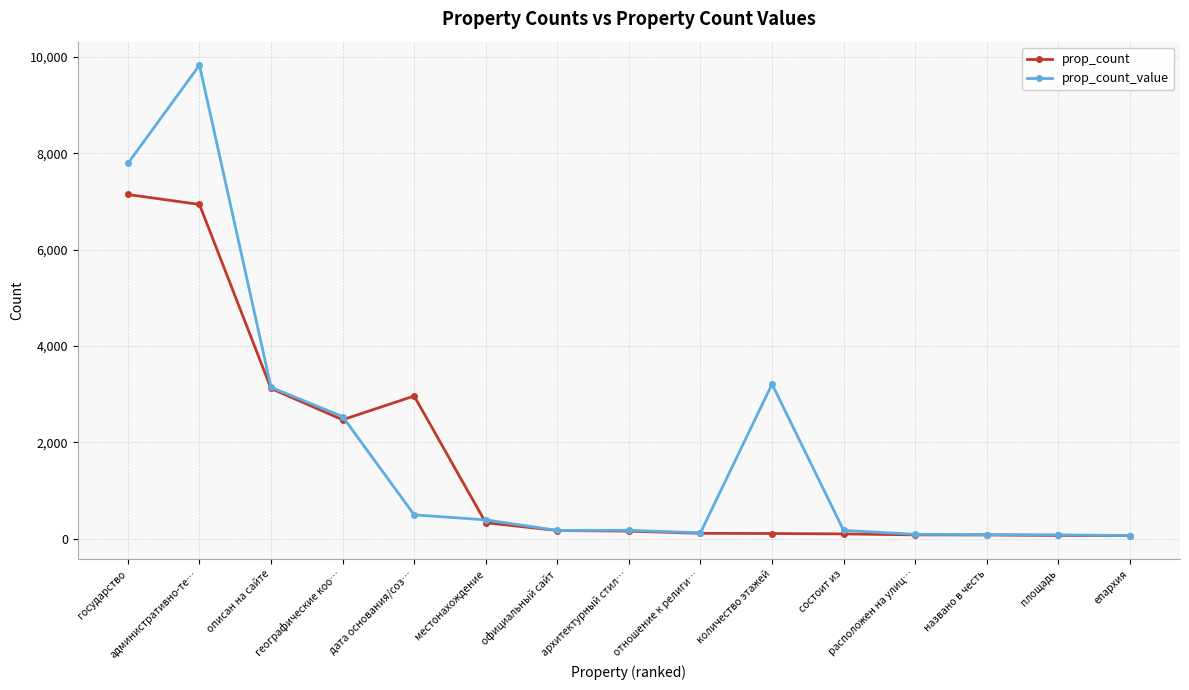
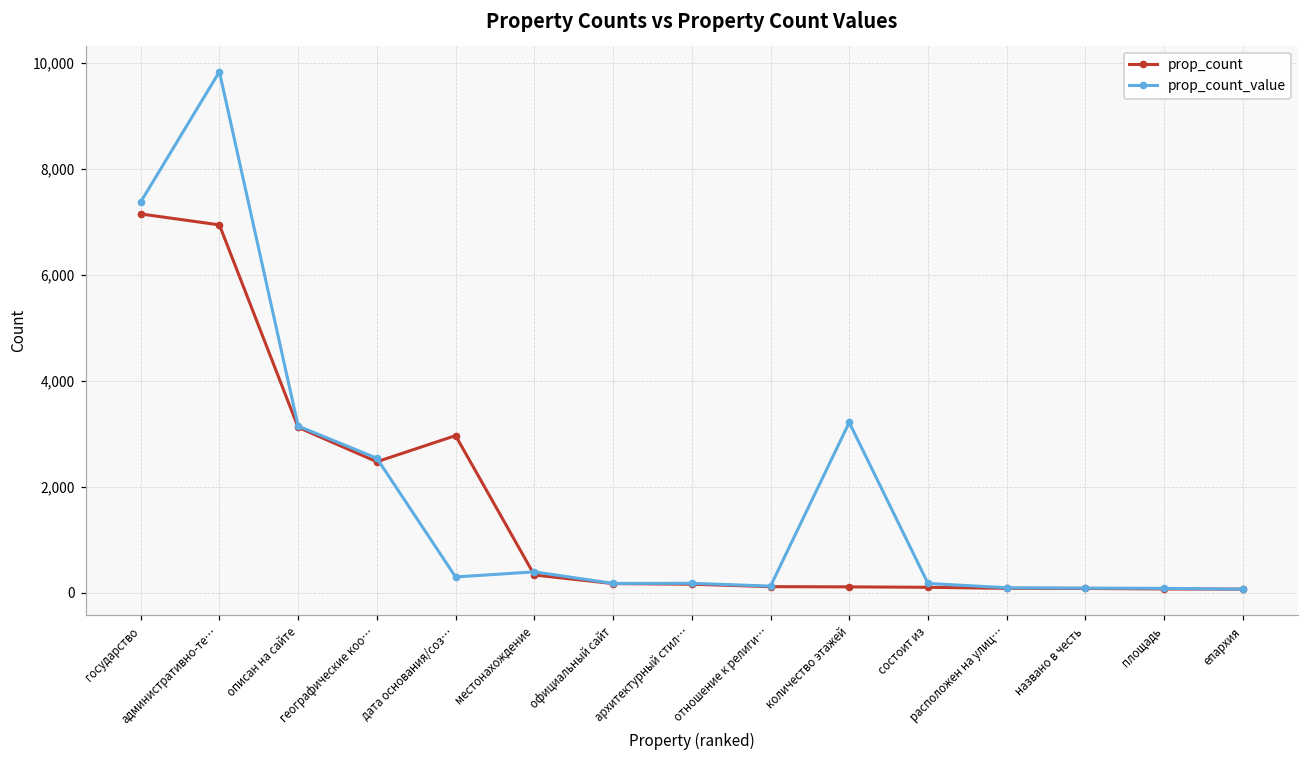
  {
    "prop_count": {
      "государство": "7,100",
      "административно-те…": "6,900",
      "географические коо…": "2,500",
      "дата основания/соз…": "3,000",
      "местонахождение": "300",
      "количество этажей": "100",
      "состоит из": "100"
    },
    "prop_count_value": {
-     "государство": "7,800",
+     "государство": "7,400",
      "административно-те…": "9,800",
      "географические коо…": "2,500",
-     "дата основания/соз…": "500",
+     "дата основания/соз…": "300",
      "местонахождение": "400",
      "количество этажей": "3,200",
      "состоит из": "200"
    }
  }
